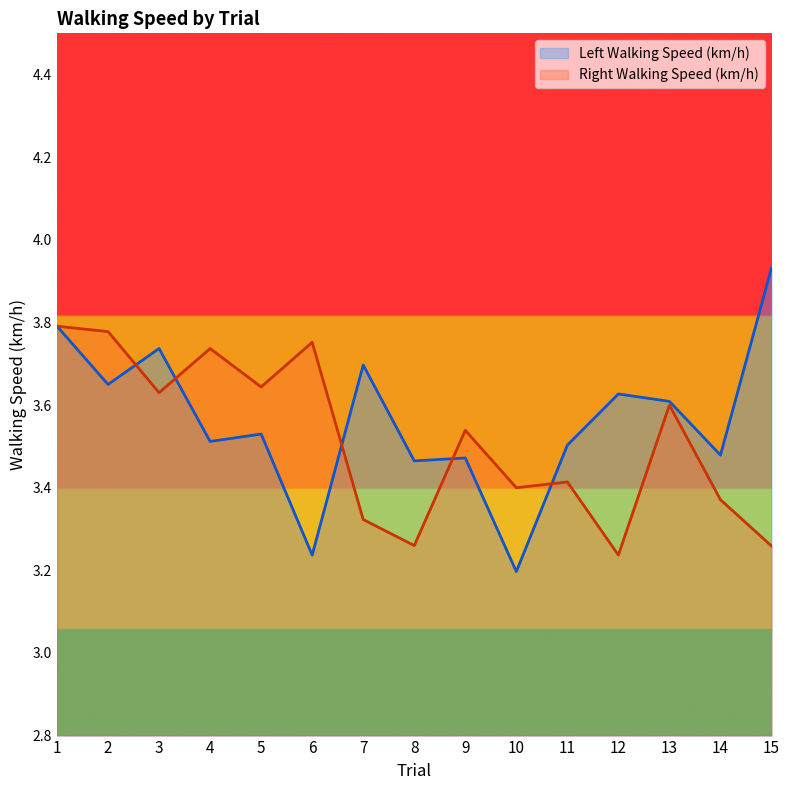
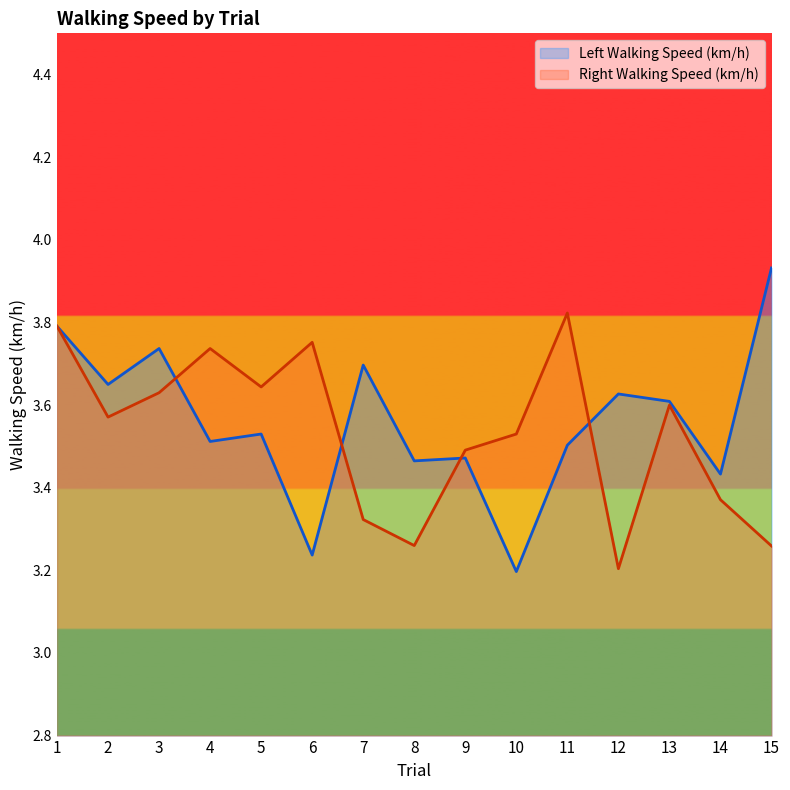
  {
    "Left Walking Speed (km/h)": {
      "2": 3.65,
      "3": 3.74,
      "4": 3.51,
      "5": 3.53,
      "6": 3.24,
      "7": 3.70,
      "8": 3.47,
      "9": 3.47,
      "10": 3.20,
      "11": 3.50,
      "12": 3.63,
      "13": 3.61,
-     "14": 3.48,
+     "14": 3.43,
      "15": 3.93
    },
    "Right Walking Speed (km/h)": {
-     "2": 3.78,
+     "2": 3.57,
      "3": 3.63,
      "4": 3.74,
      "5": 3.64,
      "6": 3.75,
      "7": 3.32,
      "8": 3.26,
-     "9": 3.54,
-     "10": 3.40,
-     "11": 3.41,
-     "12": 3.24,
+     "9": 3.49,
+     "10": 3.53,
+     "11": 3.82,
+     "12": 3.20,
      "13": 3.60,
      "14": 3.37,
      "15": 3.26
    }
  }
